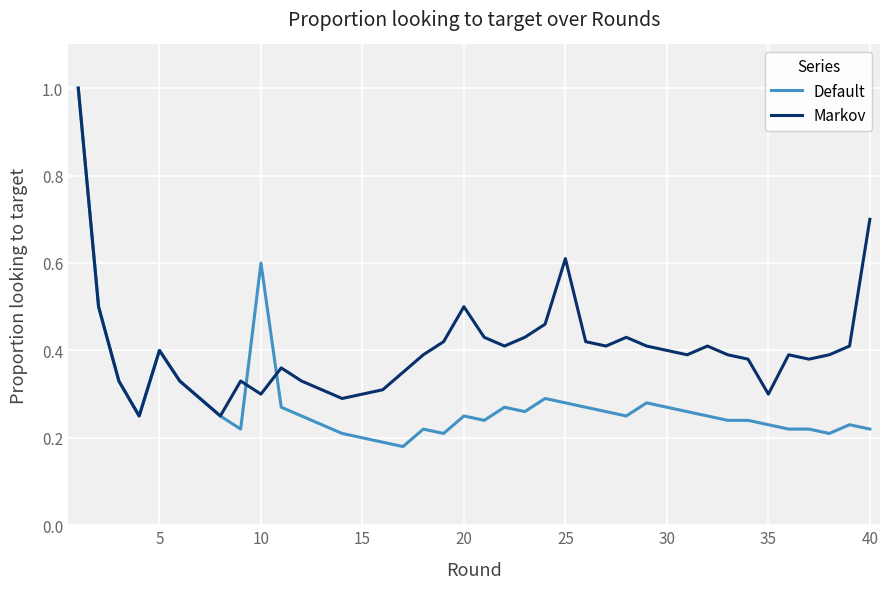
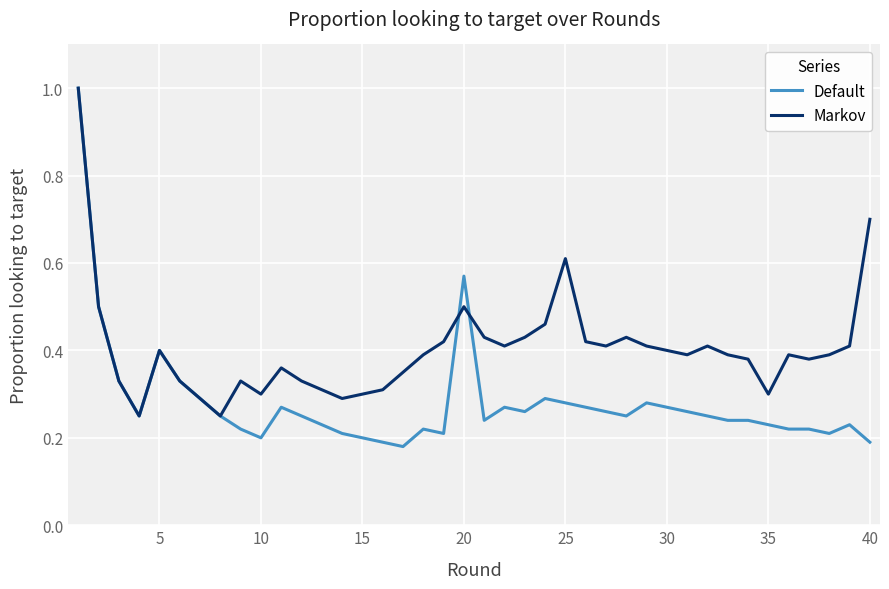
  {
    "Default": {
-     "10": 0.6,
+     "10": 0.2,
      "15": 0.20,
-     "20": 0.25,
+     "20": 0.57,
      "25": 0.28,
      "30": 0.27,
      "35": 0.23,
-     "40": 0.22
+     "40": 0.19
    },
    "Markov": {
      "10": 0.30,
      "15": 0.30,
      "20": 0.50,
      "25": 0.61,
      "30": 0.40,
      "35": 0.30,
      "40": 0.70
    }
  }
